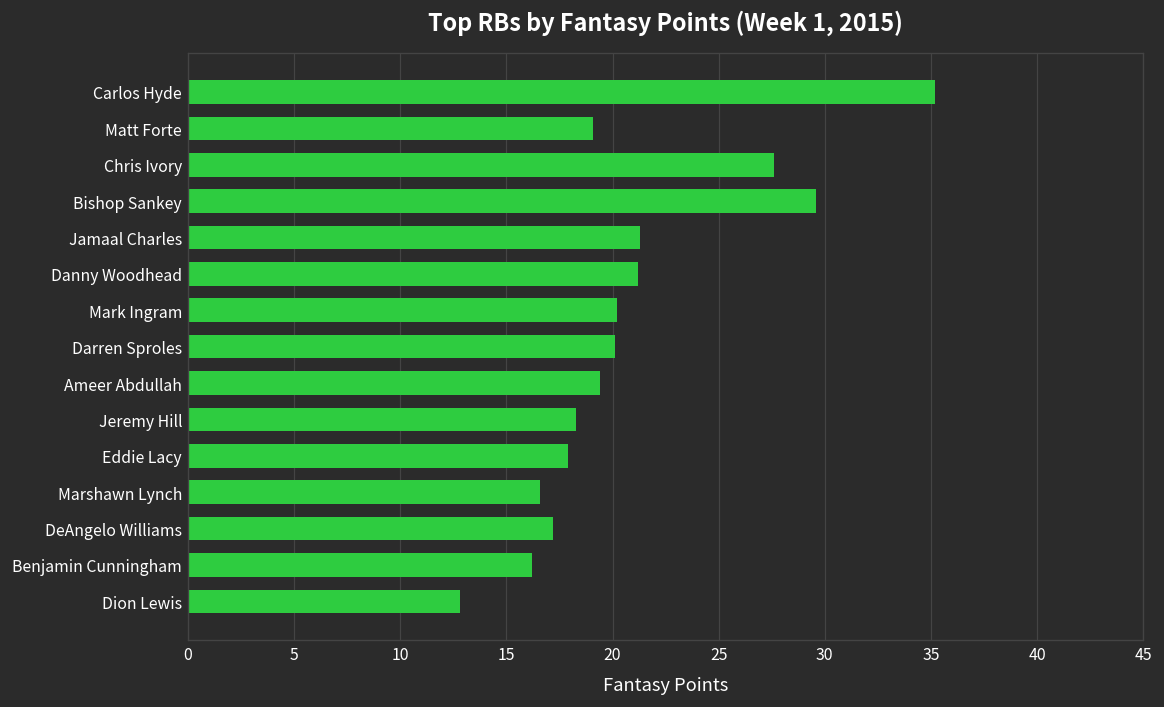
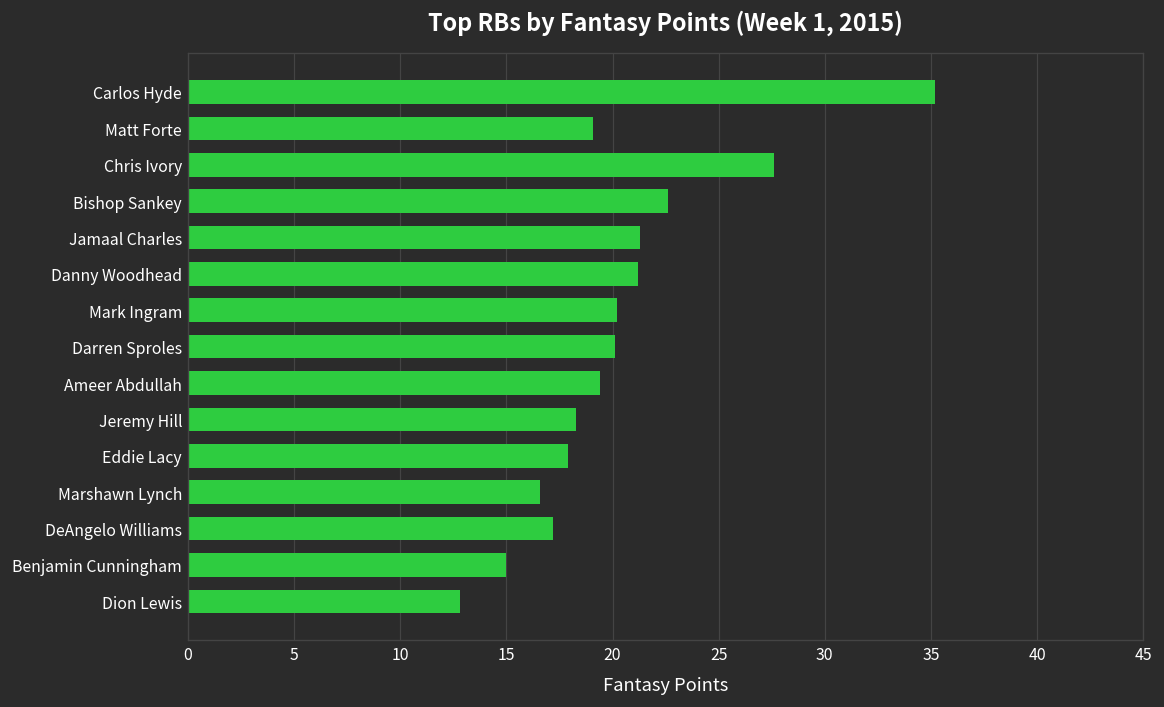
  {
    "Carlos Hyde": 35.2,
    "Matt Forte": 19.1,
    "Chris Ivory": 27.6,
-   "Bishop Sankey": 29.6,
+   "Bishop Sankey": 22.6,
    "Jamaal Charles": 21.3,
    "Danny Woodhead": 21.2,
    "Mark Ingram": 20.2,
    "Darren Sproles": 20.1,
    "Ameer Abdullah": 19.4,
    "Jeremy Hill": 18.3,
    "Eddie Lacy": 17.9,
    "Marshawn Lynch": 16.6,
    "DeAngelo Williams": 17.2,
-   "Benjamin Cunningham": 16.2,
+   "Benjamin Cunningham": 15.0,
    "Dion Lewis": 12.8
  }
